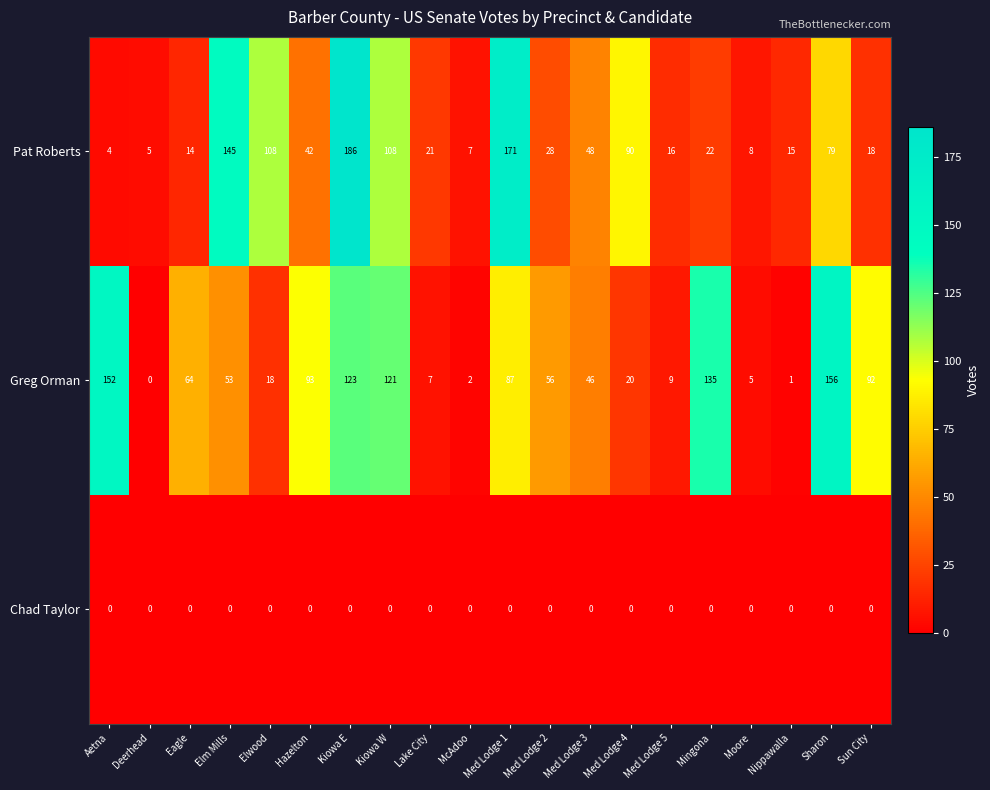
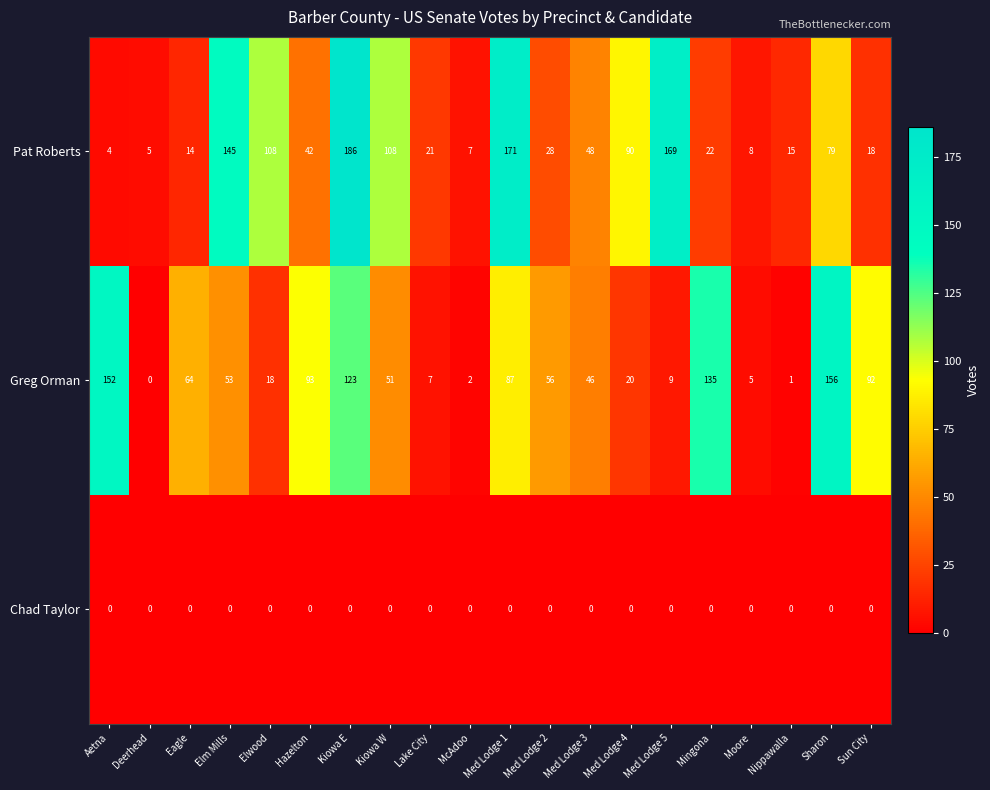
  {
    "Pat Roberts": {
      "Aetna": 4,
      "Deerhead": 5,
      "Eagle": 14,
      "Elm Mills": 145,
      "Elwood": 108,
      "Hazelton": 42,
      "Kiowa E": 186,
      "Kiowa W": 108,
      "Lake City": 21,
      "McAdoo": 7,
      "Med Lodge 1": 171,
      "Med Lodge 2": 28,
      "Med Lodge 3": 48,
      "Med Lodge 4": 90,
-     "Med Lodge 5": 16,
+     "Med Lodge 5": 169,
      "Mingona": 22,
      "Moore": 8,
      "Nippawalla": 15,
      "Sharon": 79,
      "Sun City": 18
    },
    "Greg Orman": {
      "Aetna": 152,
      "Deerhead": 0,
      "Eagle": 64,
      "Elm Mills": 53,
      "Elwood": 18,
      "Hazelton": 93,
      "Kiowa E": 123,
-     "Kiowa W": 121,
+     "Kiowa W": 51,
      "Lake City": 7,
      "McAdoo": 2,
      "Med Lodge 1": 87,
      "Med Lodge 2": 56,
      "Med Lodge 3": 46,
      "Med Lodge 4": 20,
      "Med Lodge 5": 9,
      "Mingona": 135,
      "Moore": 5,
      "Nippawalla": 1,
      "Sharon": 156,
      "Sun City": 92
    },
    "Chad Taylor": {
      "Aetna": 0,
      "Deerhead": 0,
      "Eagle": 0,
      "Elm Mills": 0,
      "Elwood": 0,
      "Hazelton": 0,
      "Kiowa E": 0,
      "Kiowa W": 0,
      "Lake City": 0,
      "McAdoo": 0,
      "Med Lodge 1": 0,
      "Med Lodge 2": 0,
      "Med Lodge 3": 0,
      "Med Lodge 4": 0,
      "Med Lodge 5": 0,
      "Mingona": 0,
      "Moore": 0,
      "Nippawalla": 0,
      "Sharon": 0,
      "Sun City": 0
    }
  }
